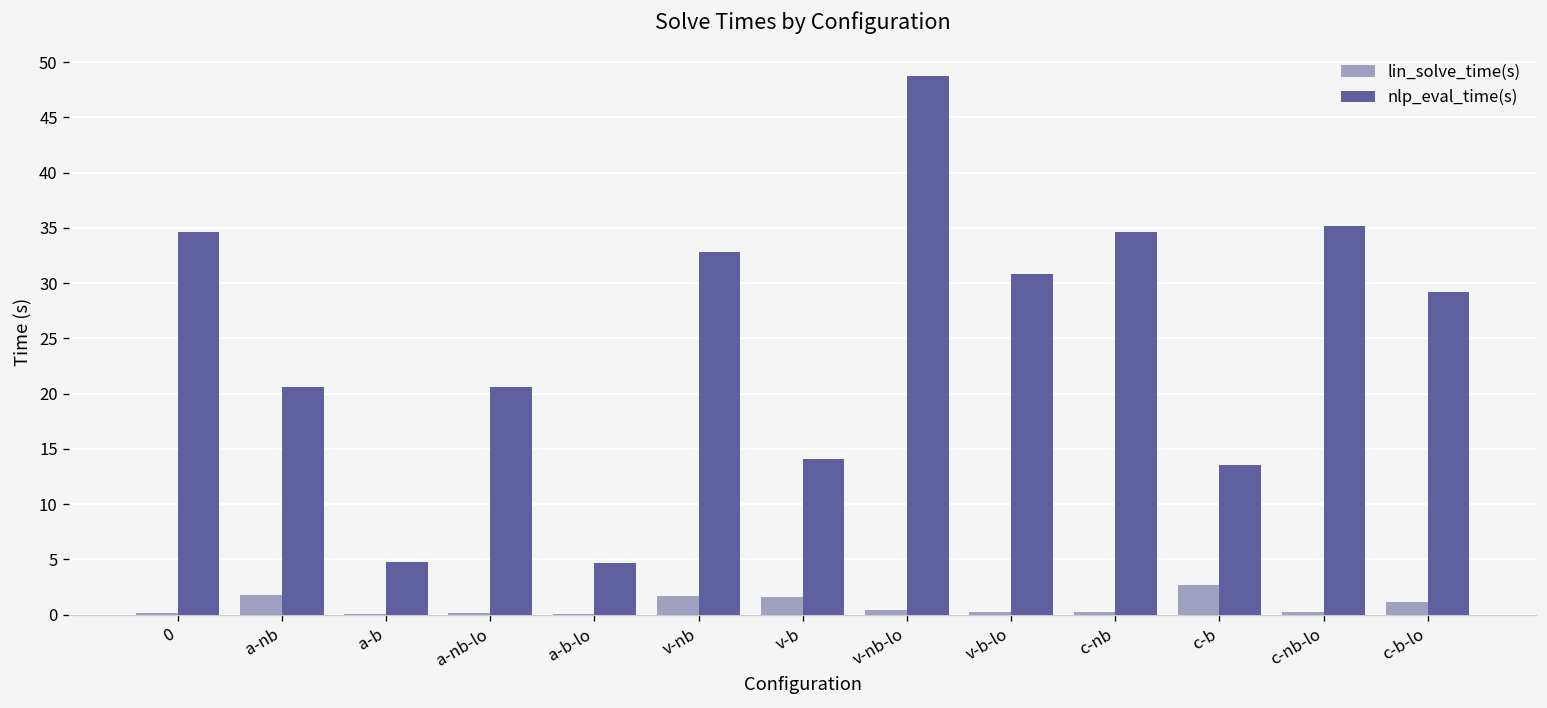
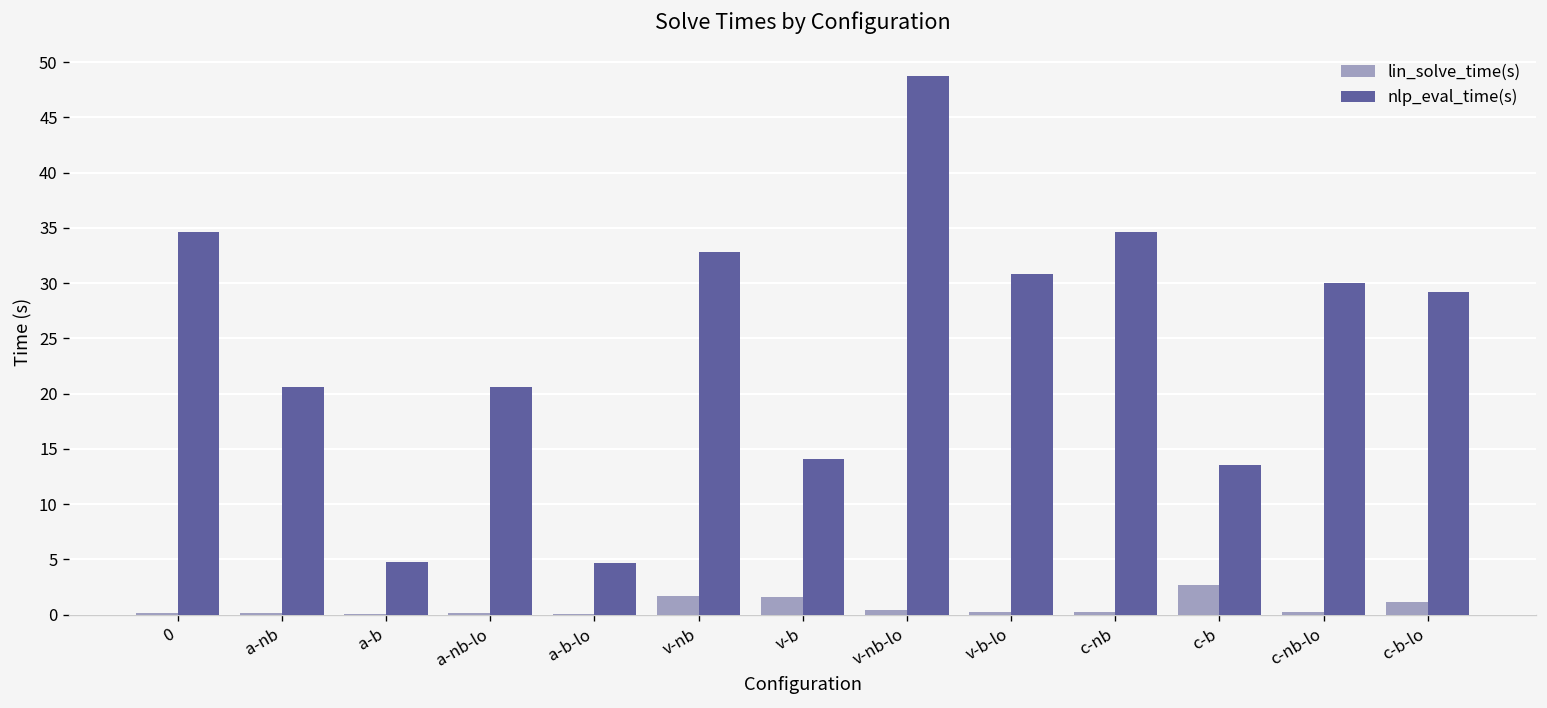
  {
    "lin_solve_time(s)": {
-     "a-nb": 2,
+     "a-nb": 0,
      "v-nb": 2,
      "v-b": 2,
      "v-nb-lo": 0,
      "c-b": 3,
      "c-b-lo": 1
    },
    "nlp_eval_time(s)": {
      "0": 35,
      "a-nb": 21,
      "a-b": 5,
      "a-nb-lo": 21,
      "a-b-lo": 5,
      "v-nb": 33,
      "v-b": 14,
      "v-nb-lo": 49,
      "v-b-lo": 31,
      "c-nb": 35,
      "c-b": 14,
-     "c-nb-lo": 35,
+     "c-nb-lo": 30,
      "c-b-lo": 29
    }
  }
